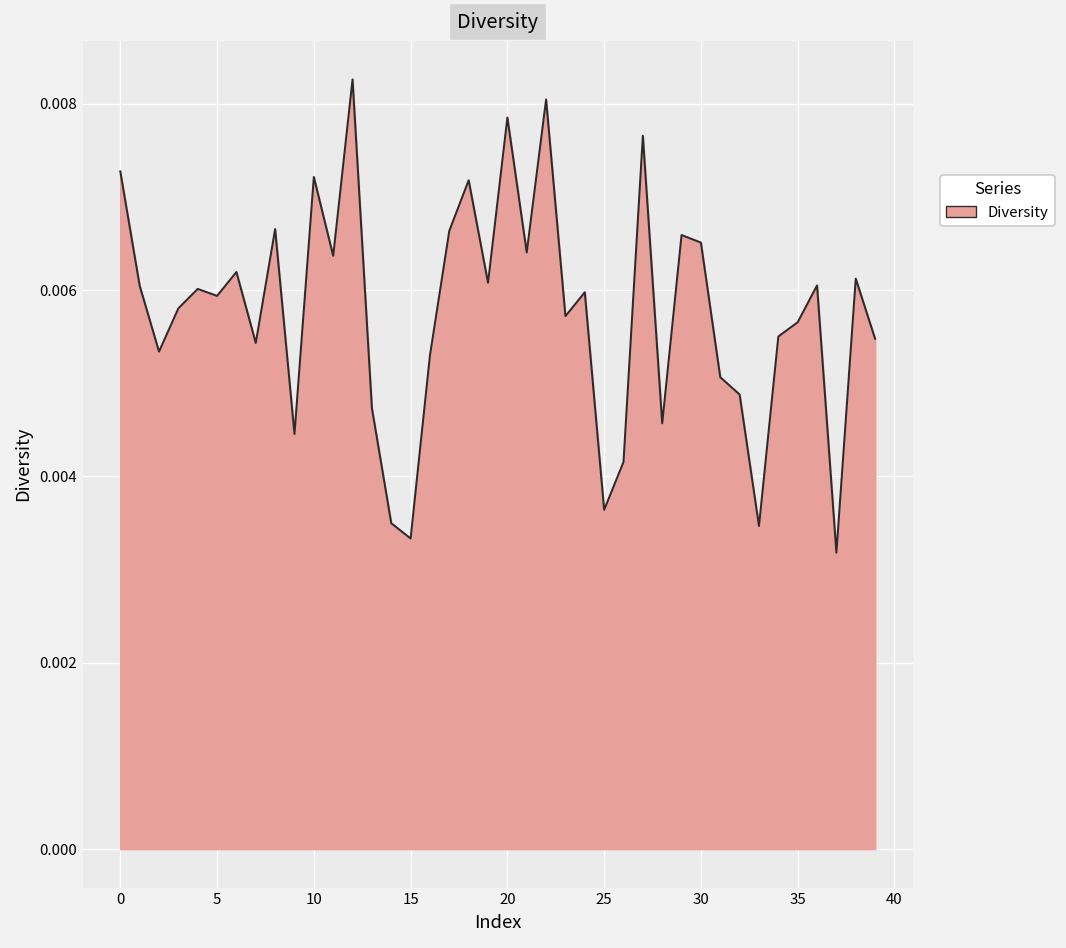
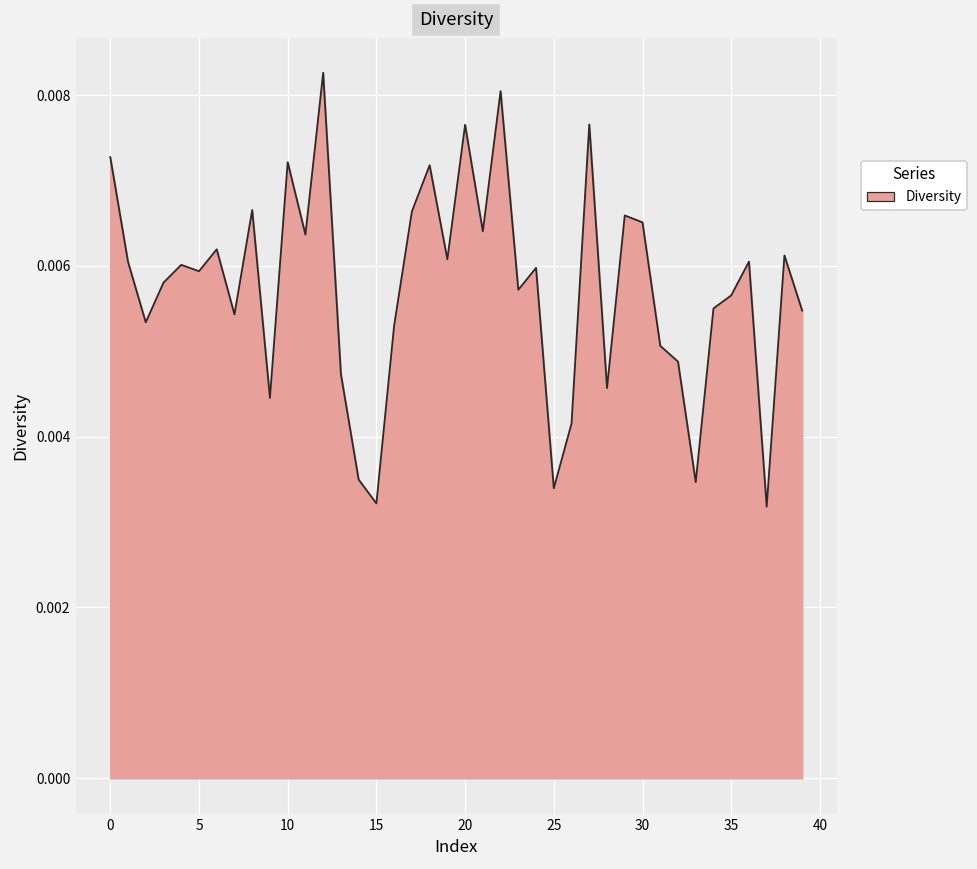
  {
    "0": 0.0073,
    "5": 0.0059,
    "10": 0.0072,
-   "15": 0.0033,
-   "20": 0.0079,
-   "25": 0.0036,
+   "15": 0.0032,
+   "20": 0.0077,
+   "25": 0.0034,
    "30": 0.0065,
    "35": 0.0057
  }
